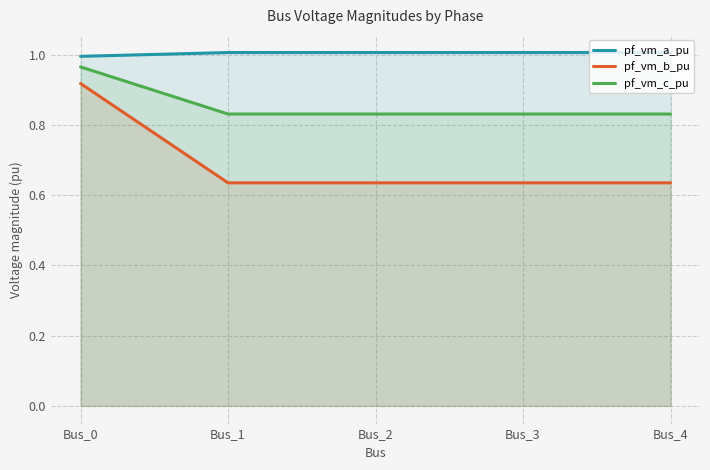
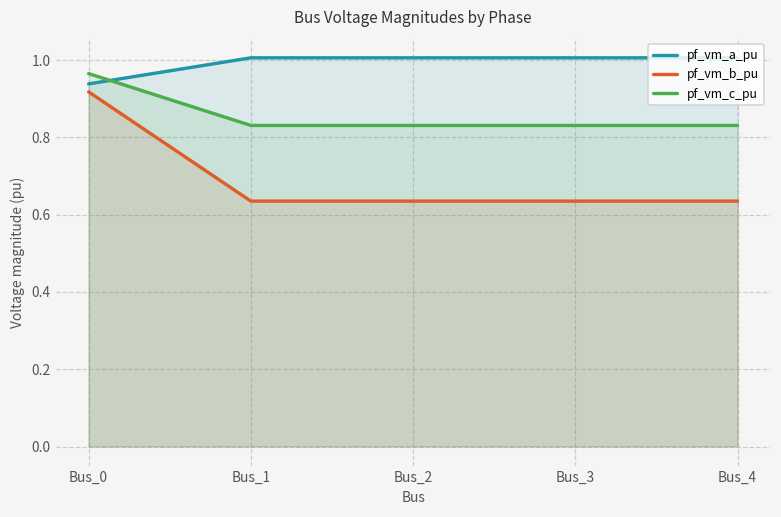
  {
    "pf_vm_a_pu": {
-     "Bus_0": 0.99,
+     "Bus_0": 0.94,
      "Bus_1": 1.01,
      "Bus_2": 1.01,
      "Bus_3": 1.01
    },
    "pf_vm_b_pu": {
      "Bus_0": 0.92,
      "Bus_1": 0.63,
      "Bus_2": 0.63,
      "Bus_3": 0.63,
      "Bus_4": 0.63
    },
    "pf_vm_c_pu": {
      "Bus_0": 0.96,
      "Bus_1": 0.83,
      "Bus_2": 0.83,
      "Bus_3": 0.83,
      "Bus_4": 0.83
    }
  }
